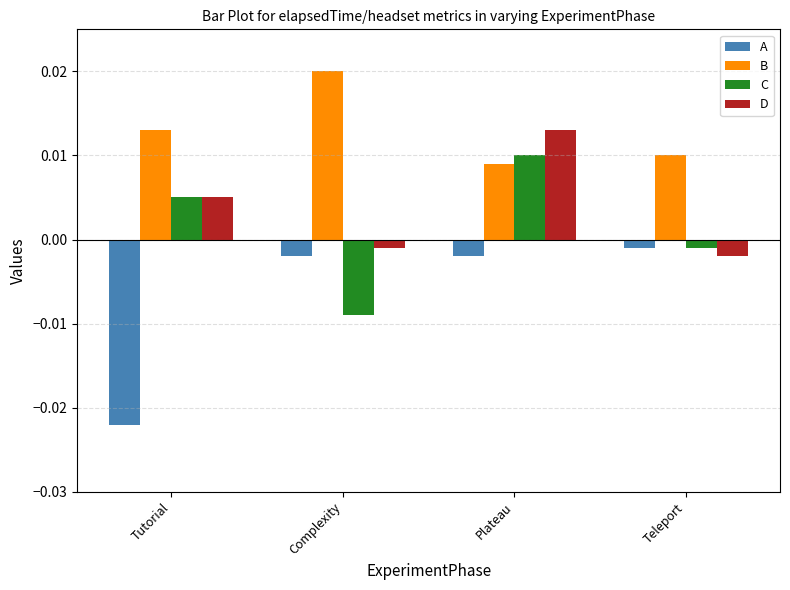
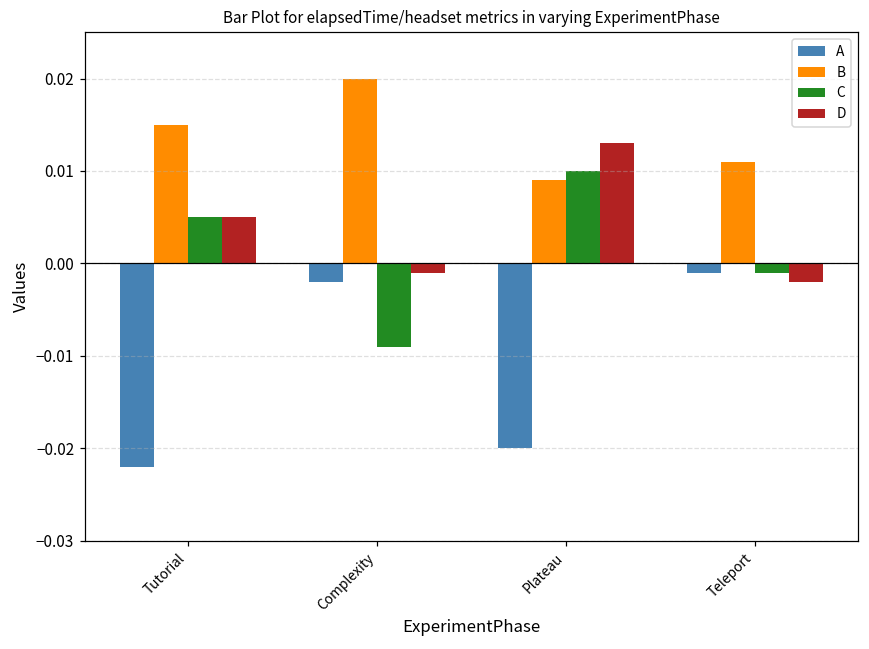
  {
    "A": {
      "Tutorial": -0.022,
      "Complexity": -0.002,
-     "Plateau": -0.002,
+     "Plateau": -0.020,
      "Teleport": -0.001
    },
    "B": {
-     "Tutorial": 0.013,
+     "Tutorial": 0.015,
      "Complexity": 0.020,
      "Plateau": 0.009,
-     "Teleport": 0.010
+     "Teleport": 0.011
    },
    "C": {
      "Tutorial": 0.005,
      "Complexity": -0.009,
      "Plateau": 0.010,
      "Teleport": -0.001
    },
    "D": {
      "Tutorial": 0.005,
      "Complexity": -0.001,
      "Plateau": 0.013,
      "Teleport": -0.002
    }
  }
